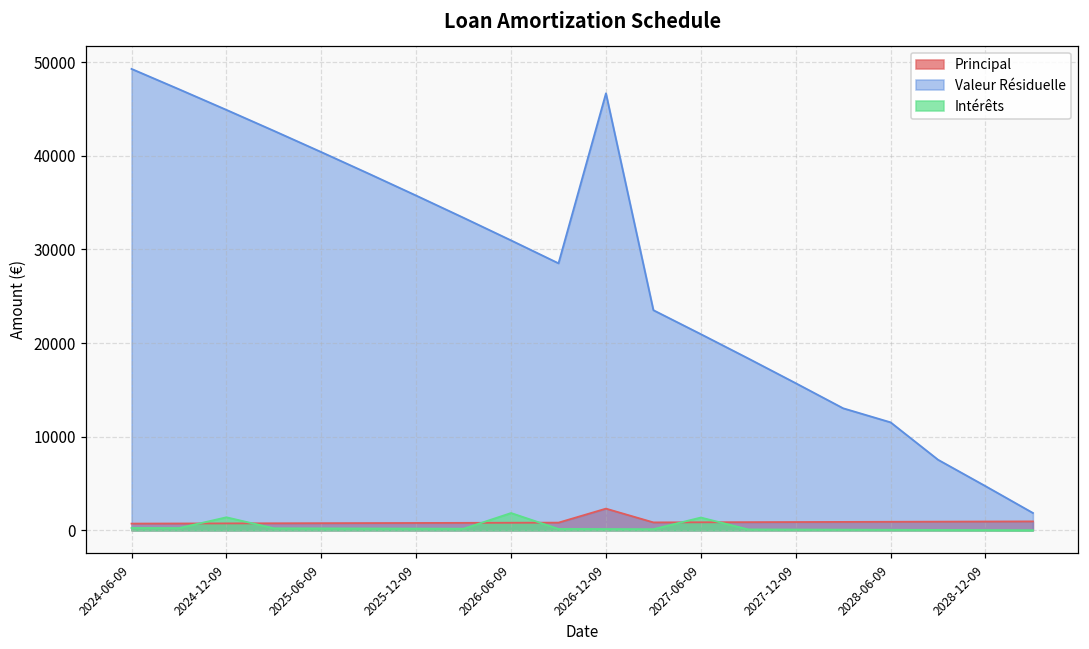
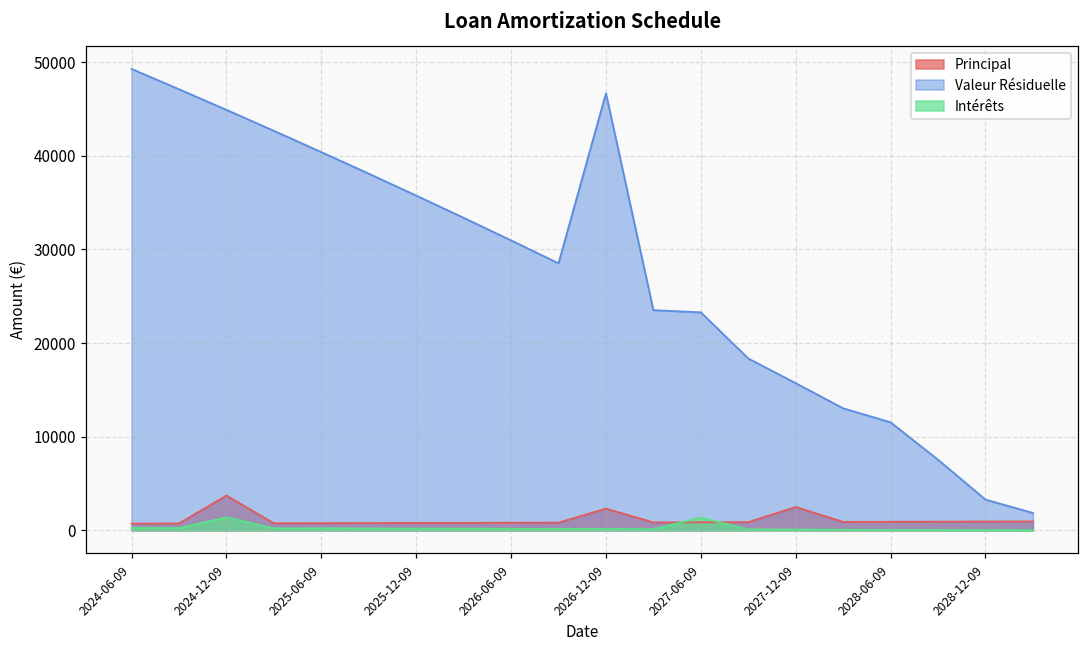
  {
    "Principal": {
      "2024-06-09": 1000,
-     "2024-12-09": 1000,
+     "2024-12-09": 4000,
      "2025-06-09": 1000,
      "2025-12-09": 1000,
      "2026-06-09": 1000,
      "2026-12-09": 2000,
      "2027-06-09": 1000,
-     "2027-12-09": 1000,
+     "2027-12-09": 2000,
      "2028-06-09": 1000,
      "2028-12-09": 1000
    },
    "Valeur Résiduelle": {
      "2024-06-09": 49000,
      "2024-12-09": 45000,
      "2025-06-09": 40000,
      "2025-12-09": 36000,
      "2026-06-09": 31000,
      "2026-12-09": 47000,
-     "2027-06-09": 21000,
+     "2027-06-09": 23000,
      "2027-12-09": 16000,
      "2028-06-09": 12000,
-     "2028-12-09": 5000
+     "2028-12-09": 3000
    },
    "Intérêts": {
      "2024-06-09": 0,
      "2024-12-09": 1000,
      "2025-06-09": 0,
      "2025-12-09": 0,
-     "2026-06-09": 2000,
+     "2026-06-09": 0,
      "2026-12-09": 0,
      "2027-06-09": 1000,
      "2027-12-09": 0,
      "2028-06-09": 0,
      "2028-12-09": 0
    }
  }
